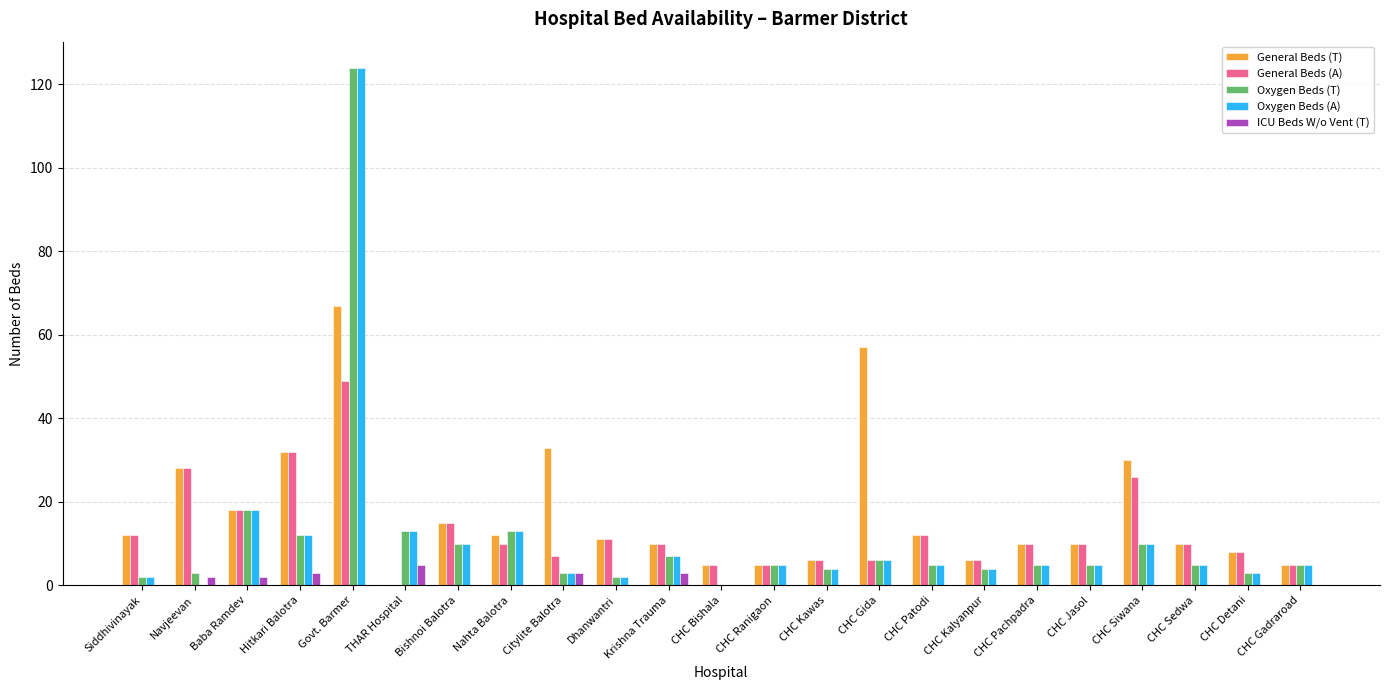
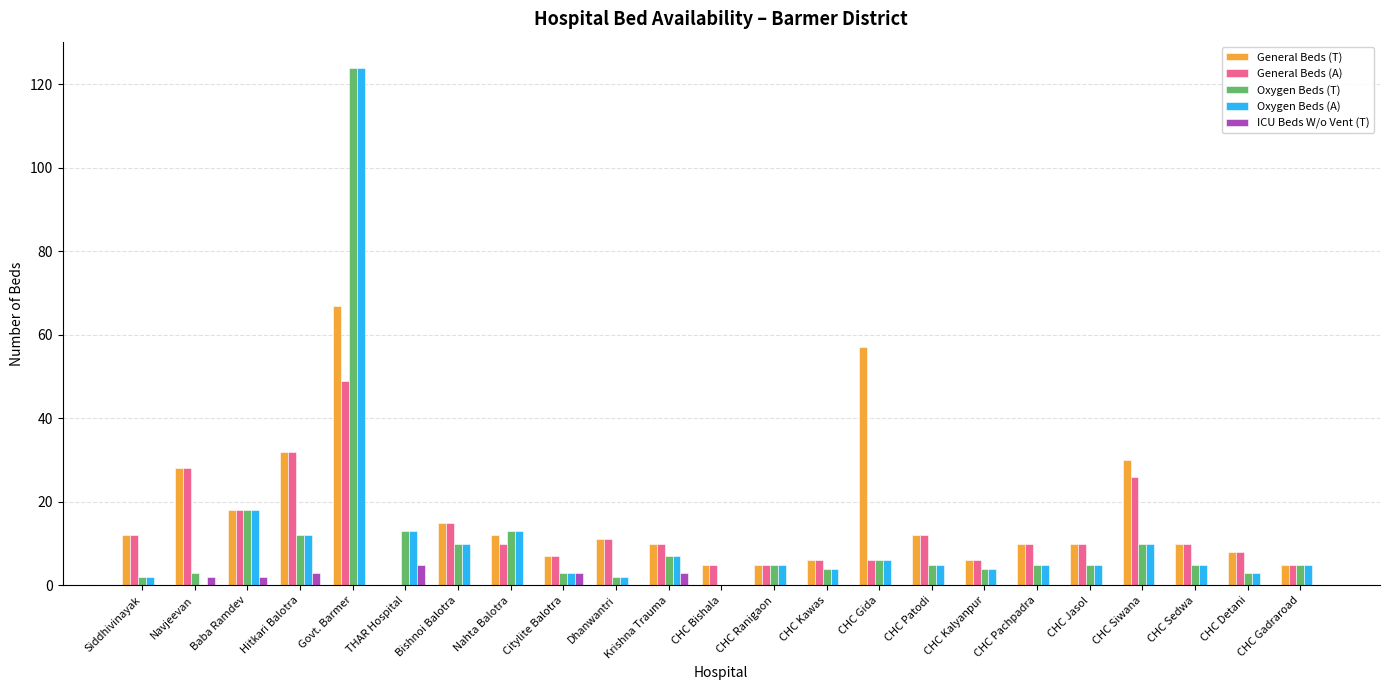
  {
    "General Beds (T)": {
      "Siddhivinayak": 12,
      "Navjeevan": 28,
      "Baba Ramdev": 18,
      "Hitkari Balotra": 32,
      "Govt. Barmer": 67,
      "THAR Hospital": 0,
      "Bishnoi Balotra": 15,
      "Nahta Balotra": 12,
-     "Citylite Balotra": 33,
+     "Citylite Balotra": 7,
      "Dhanwantri": 11,
      "Krishna Trauma": 10,
      "CHC Bishala": 5,
      "CHC Ranigaon": 5,
      "CHC Kawas": 6,
      "CHC Gida": 57,
      "CHC Patodi": 12,
      "CHC Kalyanpur": 6,
      "CHC Pachpadra": 10,
      "CHC Jasol": 10,
      "CHC Siwana": 30,
      "CHC Sedwa": 10,
      "CHC Detani": 8,
      "CHC Gadraroad": 5
    },
    "General Beds (A)": {
      "Siddhivinayak": 12,
      "Navjeevan": 28,
      "Baba Ramdev": 18,
      "Hitkari Balotra": 32,
      "Govt. Barmer": 49,
      "THAR Hospital": 0,
      "Bishnoi Balotra": 15,
      "Nahta Balotra": 10,
      "Citylite Balotra": 7,
      "Dhanwantri": 11,
      "Krishna Trauma": 10,
      "CHC Bishala": 5,
      "CHC Ranigaon": 5,
      "CHC Kawas": 6,
      "CHC Gida": 6,
      "CHC Patodi": 12,
      "CHC Kalyanpur": 6,
      "CHC Pachpadra": 10,
      "CHC Jasol": 10,
      "CHC Siwana": 26,
      "CHC Sedwa": 10,
      "CHC Detani": 8,
      "CHC Gadraroad": 5
    },
    "Oxygen Beds (T)": {
      "Siddhivinayak": 2,
      "Navjeevan": 3,
      "Baba Ramdev": 18,
      "Hitkari Balotra": 12,
      "Govt. Barmer": 124,
      "THAR Hospital": 13,
      "Bishnoi Balotra": 10,
      "Nahta Balotra": 13,
      "Citylite Balotra": 3,
      "Dhanwantri": 2,
      "Krishna Trauma": 7,
      "CHC Bishala": 0,
      "CHC Ranigaon": 5,
      "CHC Kawas": 4,
      "CHC Gida": 6,
      "CHC Patodi": 5,
      "CHC Kalyanpur": 4,
      "CHC Pachpadra": 5,
      "CHC Jasol": 5,
      "CHC Siwana": 10,
      "CHC Sedwa": 5,
      "CHC Detani": 3,
      "CHC Gadraroad": 5
    },
    "Oxygen Beds (A)": {
      "Siddhivinayak": 2,
      "Navjeevan": 0,
      "Baba Ramdev": 18,
      "Hitkari Balotra": 12,
      "Govt. Barmer": 124,
      "THAR Hospital": 13,
      "Bishnoi Balotra": 10,
      "Nahta Balotra": 13,
      "Citylite Balotra": 3,
      "Dhanwantri": 2,
      "Krishna Trauma": 7,
      "CHC Bishala": 0,
      "CHC Ranigaon": 5,
      "CHC Kawas": 4,
      "CHC Gida": 6,
      "CHC Patodi": 5,
      "CHC Kalyanpur": 4,
      "CHC Pachpadra": 5,
      "CHC Jasol": 5,
      "CHC Siwana": 10,
      "CHC Sedwa": 5,
      "CHC Detani": 3,
      "CHC Gadraroad": 5
    },
    "ICU Beds W/o Vent (T)": {
      "Siddhivinayak": 0,
      "Navjeevan": 2,
      "Baba Ramdev": 2,
      "Hitkari Balotra": 3,
      "Govt. Barmer": 0,
      "THAR Hospital": 5,
      "Bishnoi Balotra": 0,
      "Nahta Balotra": 0,
      "Citylite Balotra": 3,
      "Dhanwantri": 0,
      "Krishna Trauma": 3,
      "CHC Bishala": 0,
      "CHC Ranigaon": 0,
      "CHC Kawas": 0,
      "CHC Gida": 0,
      "CHC Patodi": 0,
      "CHC Kalyanpur": 0,
      "CHC Pachpadra": 0,
      "CHC Jasol": 0,
      "CHC Siwana": 0,
      "CHC Sedwa": 0,
      "CHC Detani": 0,
      "CHC Gadraroad": 0
    }
  }
